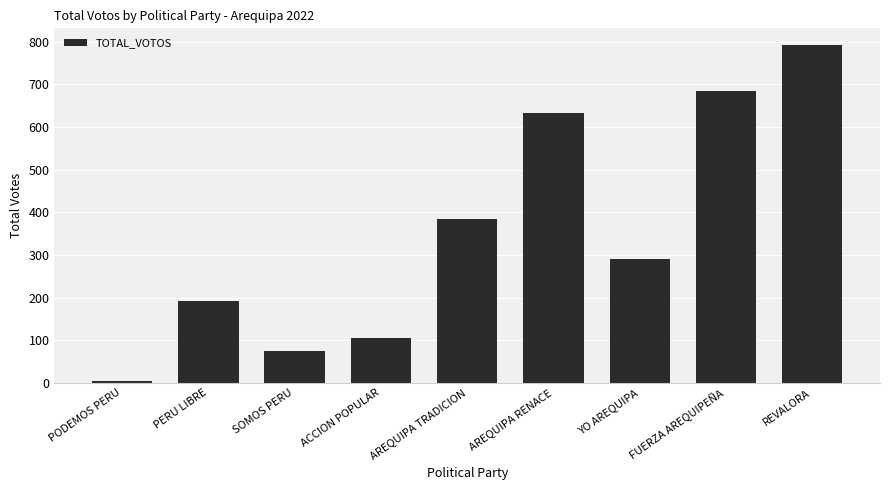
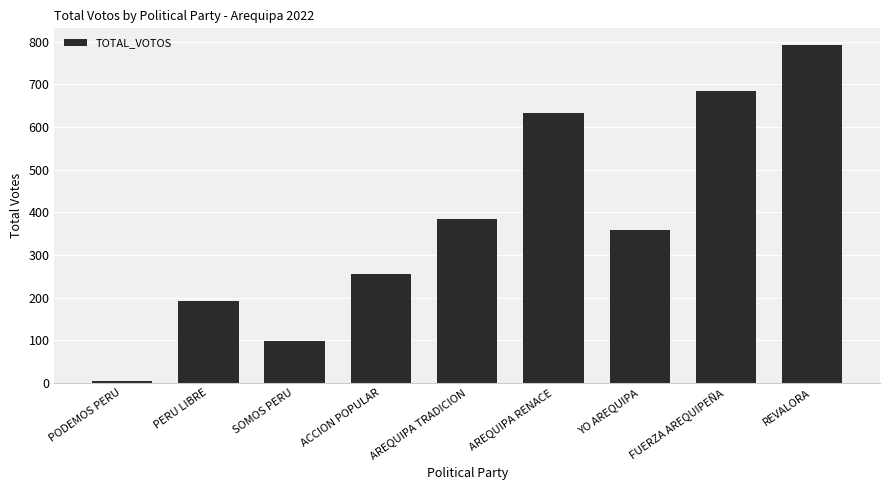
  {
    "PERU LIBRE": 190,
-   "SOMOS PERU": 70,
-   "ACCION POPULAR": 110,
+   "SOMOS PERU": 100,
+   "ACCION POPULAR": 260,
    "AREQUIPA TRADICION": 390,
    "AREQUIPA RENACE": 630,
-   "YO AREQUIPA": 290,
+   "YO AREQUIPA": 360,
    "FUERZA AREQUIPEÑA": 680,
    "REVALORA": 790
  }
